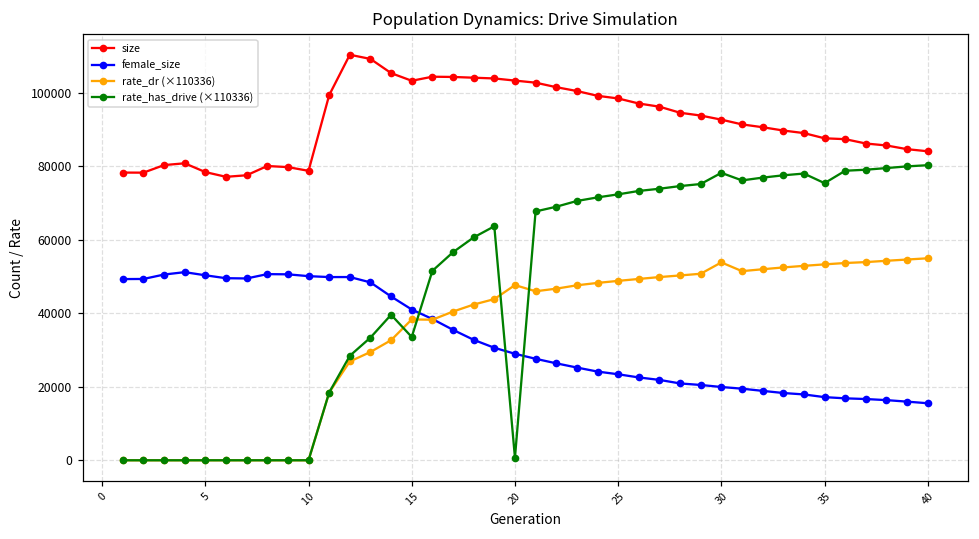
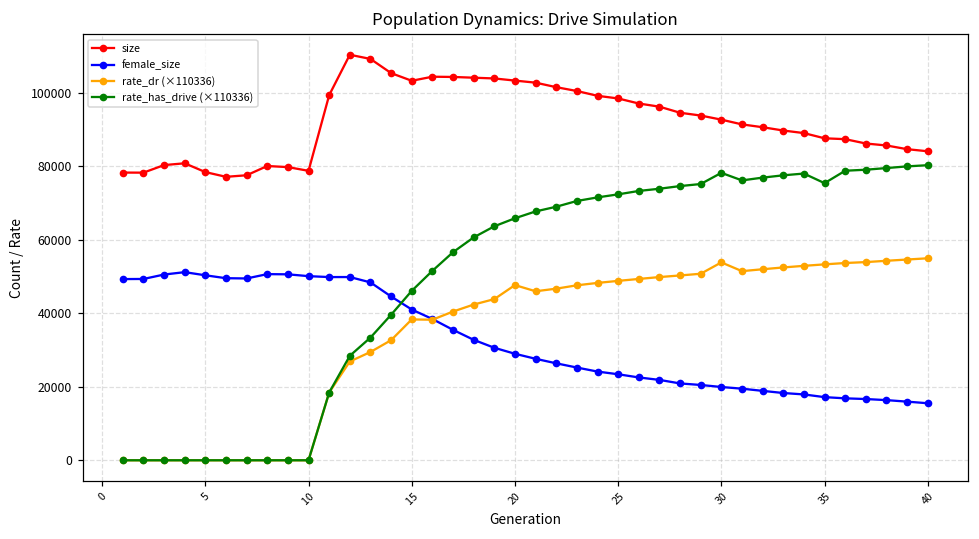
  {
    "size": {
      "5": 78000,
      "10": 79000,
      "15": 103000,
      "20": 103000,
      "25": 98000,
      "30": 93000,
      "35": 88000,
      "40": 84000
    },
    "female_size": {
      "5": 50000,
      "10": 50000,
      "15": 41000,
      "20": 29000,
      "25": 23000,
      "30": 20000,
      "35": 17000,
      "40": 16000
    },
    "rate_dr (×110336)": {
      "15": 38000,
      "20": 48000,
      "25": 49000,
      "30": 54000,
      "35": 53000,
      "40": 55000
    },
    "rate_has_drive (×110336)": {
-     "15": 34000,
-     "20": 1000,
+     "15": 46000,
+     "20": 66000,
      "25": 72000,
      "30": 78000,
      "35": 75000,
      "40": 80000
    }
  }
